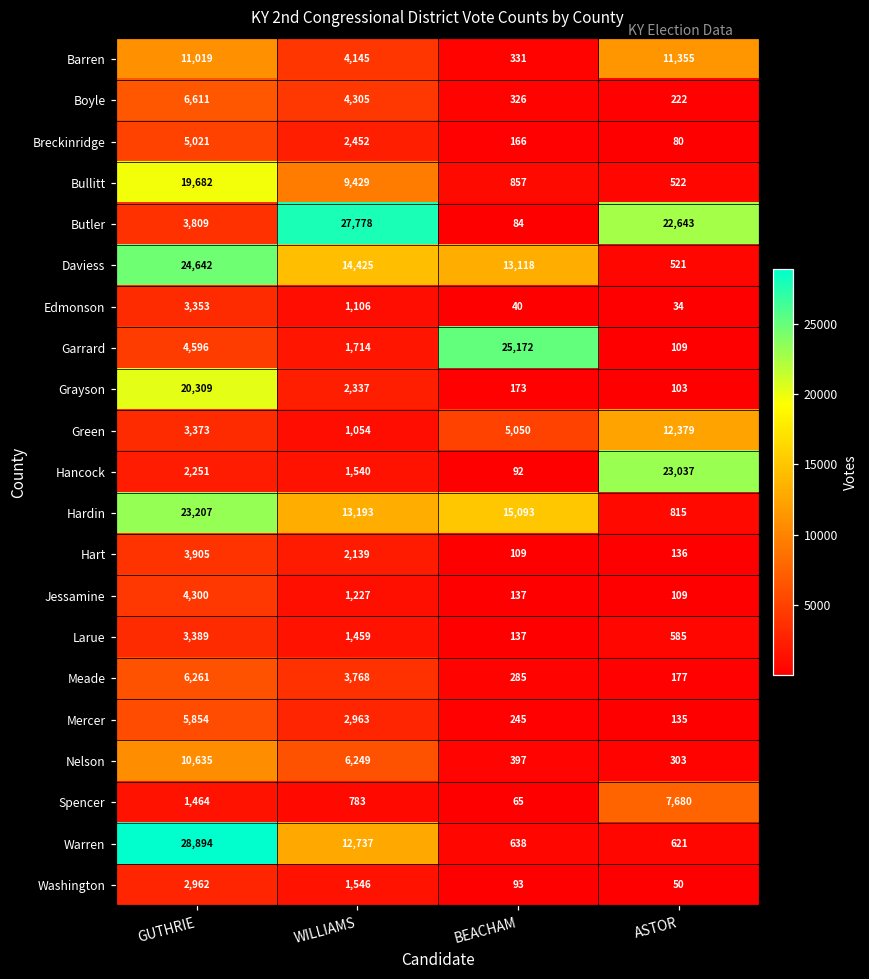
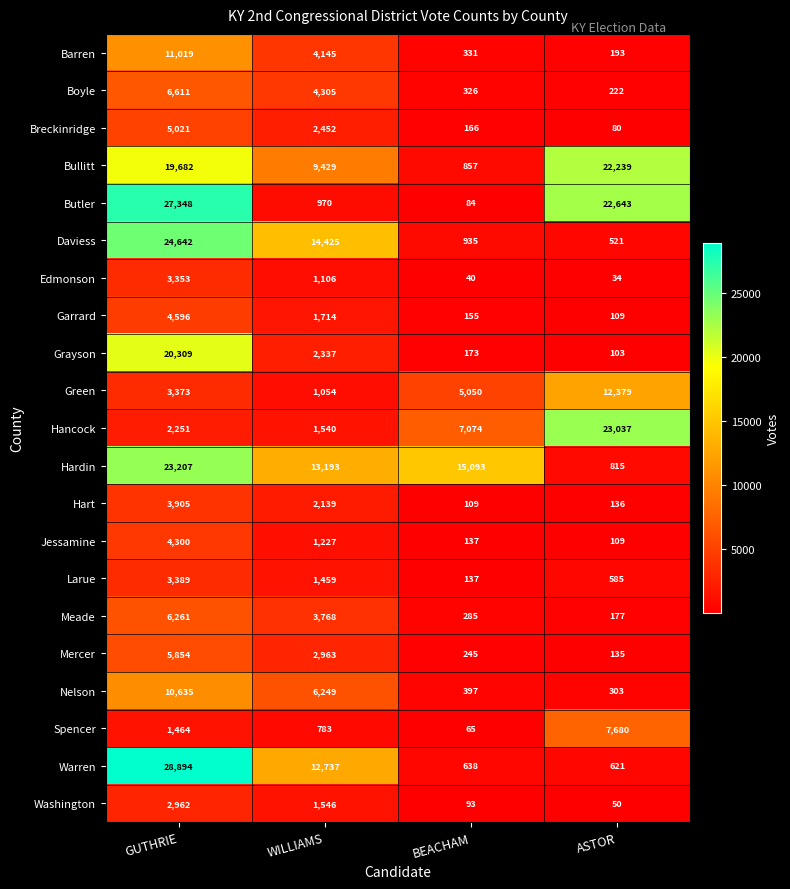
  {
    "Barren": {
      "GUTHRIE": "11,019",
      "WILLIAMS": "4,145",
      "BEACHAM": "331",
-     "ASTOR": "11,355"
+     "ASTOR": "193"
    },
    "Boyle": {
      "GUTHRIE": "6,611",
      "WILLIAMS": "4,305",
      "BEACHAM": "326",
      "ASTOR": "222"
    },
    "Breckinridge": {
      "GUTHRIE": "5,021",
      "WILLIAMS": "2,452",
      "BEACHAM": "166",
      "ASTOR": "80"
    },
    "Bullitt": {
      "GUTHRIE": "19,682",
      "WILLIAMS": "9,429",
      "BEACHAM": "857",
-     "ASTOR": "522"
+     "ASTOR": "22,239"
    },
    "Butler": {
-     "GUTHRIE": "3,809",
-     "WILLIAMS": "27,778",
+     "GUTHRIE": "27,348",
+     "WILLIAMS": "970",
      "BEACHAM": "84",
      "ASTOR": "22,643"
    },
    "Daviess": {
      "GUTHRIE": "24,642",
      "WILLIAMS": "14,425",
-     "BEACHAM": "13,118",
+     "BEACHAM": "935",
      "ASTOR": "521"
    },
    "Edmonson": {
      "GUTHRIE": "3,353",
      "WILLIAMS": "1,106",
      "BEACHAM": "40",
      "ASTOR": "34"
    },
    "Garrard": {
      "GUTHRIE": "4,596",
      "WILLIAMS": "1,714",
-     "BEACHAM": "25,172",
+     "BEACHAM": "155",
      "ASTOR": "109"
    },
    "Grayson": {
      "GUTHRIE": "20,309",
      "WILLIAMS": "2,337",
      "BEACHAM": "173",
      "ASTOR": "103"
    },
    "Green": {
      "GUTHRIE": "3,373",
      "WILLIAMS": "1,054",
      "BEACHAM": "5,050",
      "ASTOR": "12,379"
    },
    "Hancock": {
      "GUTHRIE": "2,251",
      "WILLIAMS": "1,540",
-     "BEACHAM": "92",
+     "BEACHAM": "7,074",
      "ASTOR": "23,037"
    },
    "Hardin": {
      "GUTHRIE": "23,207",
      "WILLIAMS": "13,193",
      "BEACHAM": "15,093",
      "ASTOR": "815"
    },
    "Hart": {
      "GUTHRIE": "3,905",
      "WILLIAMS": "2,139",
      "BEACHAM": "109",
      "ASTOR": "136"
    },
    "Jessamine": {
      "GUTHRIE": "4,300",
      "WILLIAMS": "1,227",
      "BEACHAM": "137",
      "ASTOR": "109"
    },
    "Larue": {
      "GUTHRIE": "3,389",
      "WILLIAMS": "1,459",
      "BEACHAM": "137",
      "ASTOR": "585"
    },
    "Meade": {
      "GUTHRIE": "6,261",
      "WILLIAMS": "3,768",
      "BEACHAM": "285",
      "ASTOR": "177"
    },
    "Mercer": {
      "GUTHRIE": "5,854",
      "WILLIAMS": "2,963",
      "BEACHAM": "245",
      "ASTOR": "135"
    },
    "Nelson": {
      "GUTHRIE": "10,635",
      "WILLIAMS": "6,249",
      "BEACHAM": "397",
      "ASTOR": "303"
    },
    "Spencer": {
      "GUTHRIE": "1,464",
      "WILLIAMS": "783",
      "BEACHAM": "65",
      "ASTOR": "7,680"
    },
    "Warren": {
      "GUTHRIE": "28,894",
      "WILLIAMS": "12,737",
      "BEACHAM": "638",
      "ASTOR": "621"
    },
    "Washington": {
      "GUTHRIE": "2,962",
      "WILLIAMS": "1,546",
      "BEACHAM": "93",
      "ASTOR": "50"
    }
  }
